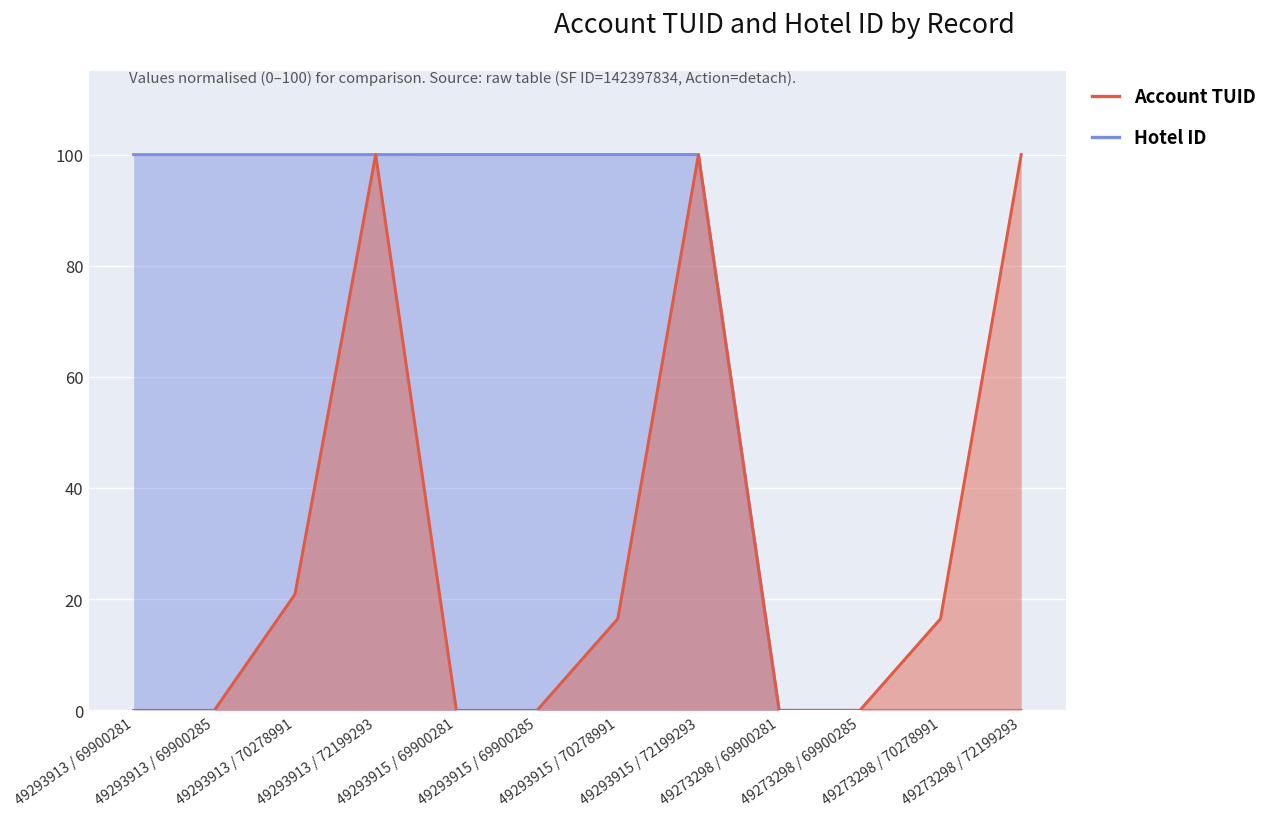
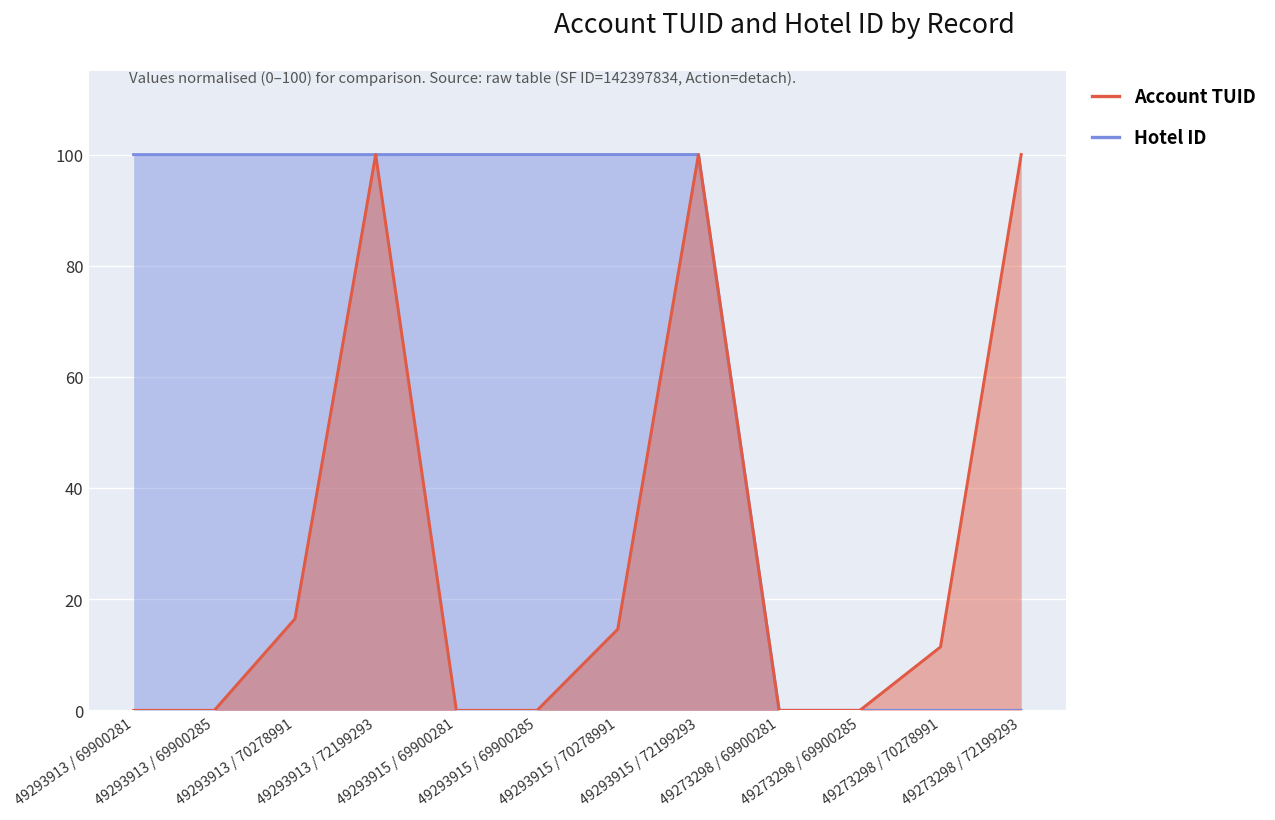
  {
    "Hotel ID": {
      "49293913 / 69900281": 100,
      "49293913 / 69900285": 100,
      "49293913 / 70278991": 100,
      "49293915 / 69900281": 100,
      "49293915 / 69900285": 100,
      "49293915 / 70278991": 100,
      "49273298 / 70278991": 0,
      "49273298 / 72199293": 0
    },
    "Account TUID": {
      "49293913 / 69900281": 0,
      "49293913 / 69900285": 0,
-     "49293913 / 70278991": 21,
+     "49293913 / 70278991": 16,
      "49293915 / 69900281": 0,
      "49293915 / 69900285": 0,
-     "49293915 / 70278991": 16,
-     "49273298 / 70278991": 16,
+     "49293915 / 70278991": 15,
+     "49273298 / 70278991": 11,
      "49273298 / 72199293": 100
    }
  }
